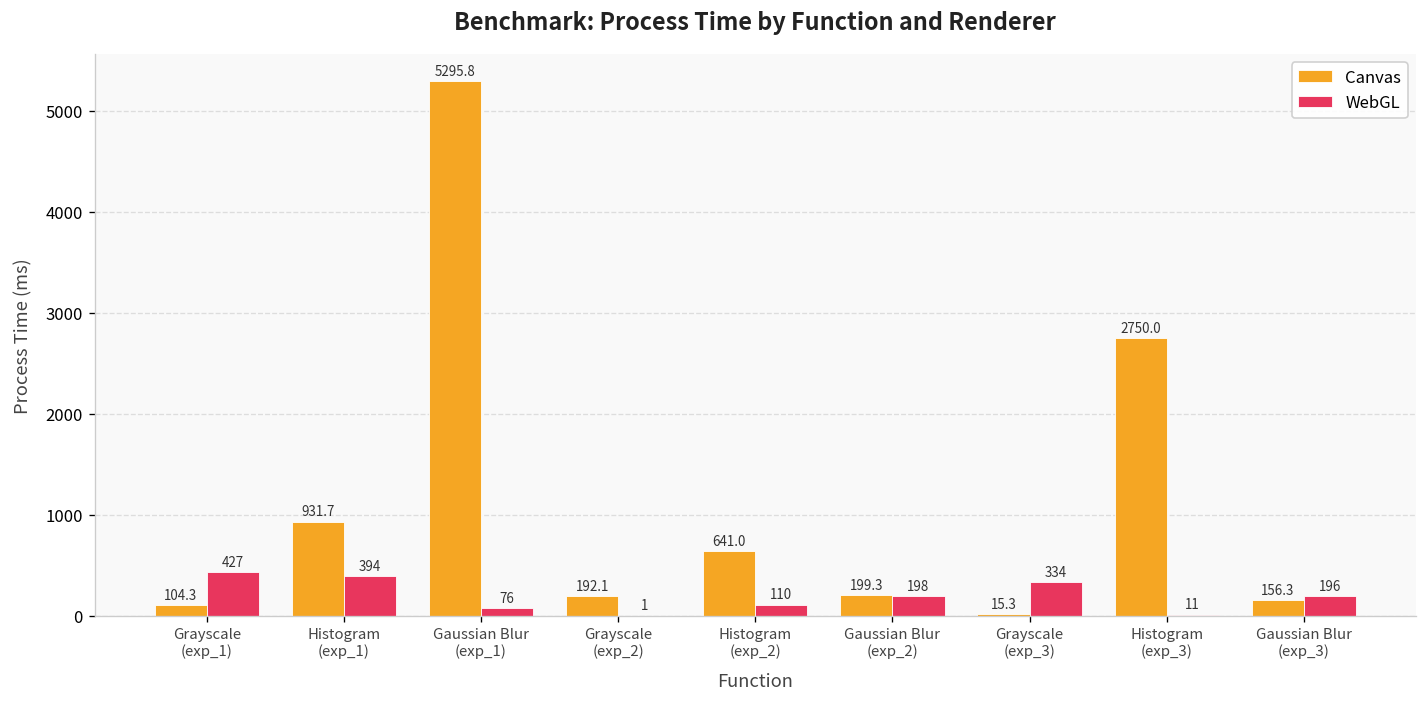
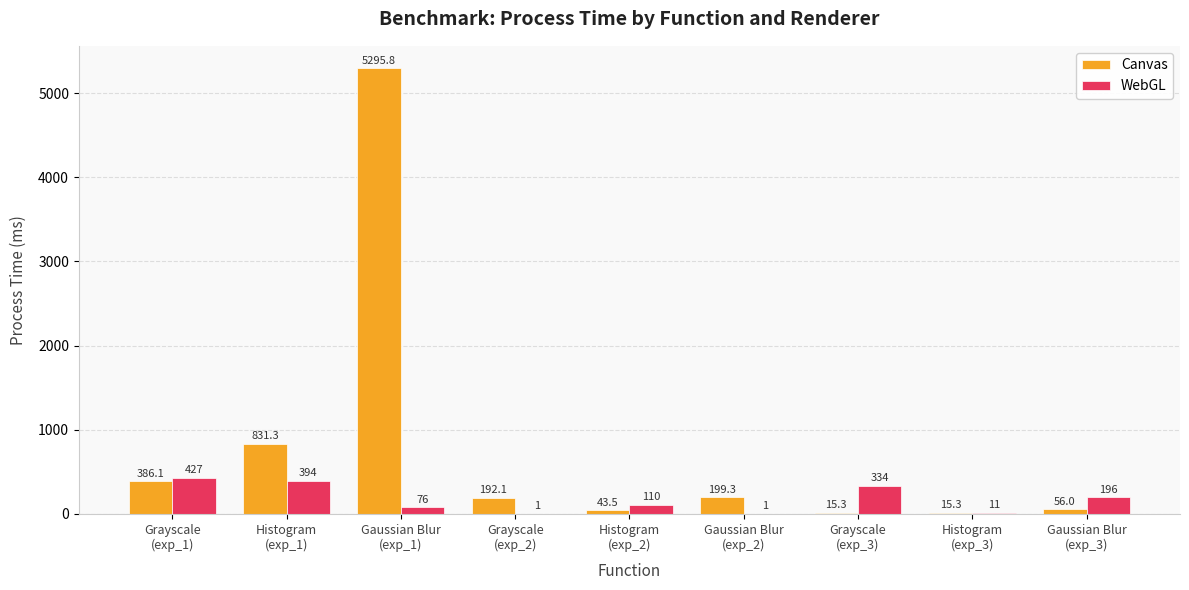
  {
    "Canvas": {
-     "Grayscale (exp_1)": 104.3,
-     "Histogram (exp_1)": 931.7,
+     "Grayscale (exp_1)": 386.1,
+     "Histogram (exp_1)": 831.3,
      "Gaussian Blur (exp_1)": 5295.8,
      "Grayscale (exp_2)": 192.1,
-     "Histogram (exp_2)": 641.0,
+     "Histogram (exp_2)": 43.5,
      "Gaussian Blur (exp_2)": 199.3,
      "Grayscale (exp_3)": 15.3,
-     "Histogram (exp_3)": 2750.0,
-     "Gaussian Blur (exp_3)": 156.3
+     "Histogram (exp_3)": 15.3,
+     "Gaussian Blur (exp_3)": 56.0
    },
    "WebGL": {
      "Grayscale (exp_1)": 427,
      "Histogram (exp_1)": 394,
      "Gaussian Blur (exp_1)": 76,
      "Grayscale (exp_2)": 1,
      "Histogram (exp_2)": 110,
-     "Gaussian Blur (exp_2)": 198,
+     "Gaussian Blur (exp_2)": 1,
      "Grayscale (exp_3)": 334,
      "Histogram (exp_3)": 11,
      "Gaussian Blur (exp_3)": 196
    }
  }
